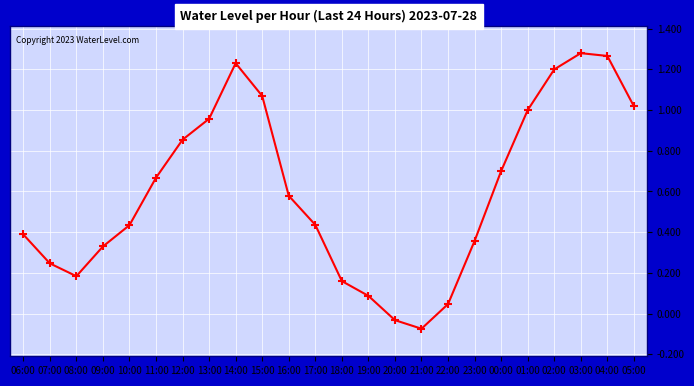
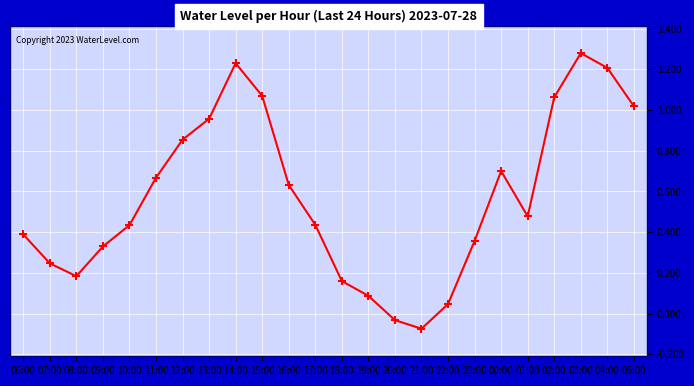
  {
    "06:00": 0.39,
    "07:00": 0.25,
    "08:00": 0.18,
    "09:00": 0.33,
    "10:00": 0.43,
    "11:00": 0.67,
    "12:00": 0.85,
    "13:00": 0.96,
    "14:00": 1.23,
    "15:00": 1.07,
-   "16:00": 0.58,
+   "16:00": 0.63,
    "17:00": 0.44,
    "18:00": 0.16,
    "19:00": 0.09,
    "20:00": -0.03,
    "21:00": -0.07,
    "22:00": 0.05,
    "23:00": 0.36,
    "00:00": 0.70,
-   "01:00": 1.00,
-   "02:00": 1.20,
+   "01:00": 0.48,
+   "02:00": 1.06,
    "03:00": 1.28,
-   "04:00": 1.27,
+   "04:00": 1.21,
    "05:00": 1.02
  }
